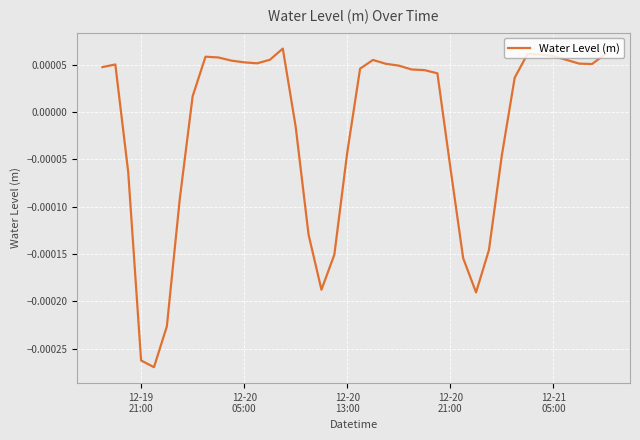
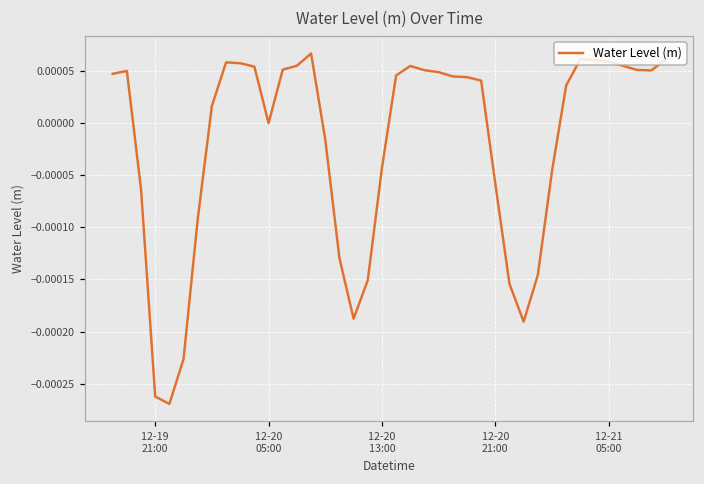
  {
    "12-19 21:00": -0.00026,
-   "12-20 05:00": 0.0001,
+   "12-20 05:00": 0.0000,
    "12-20 13:00": -0.00004,
    "12-20 21:00": -0.00006
  }
